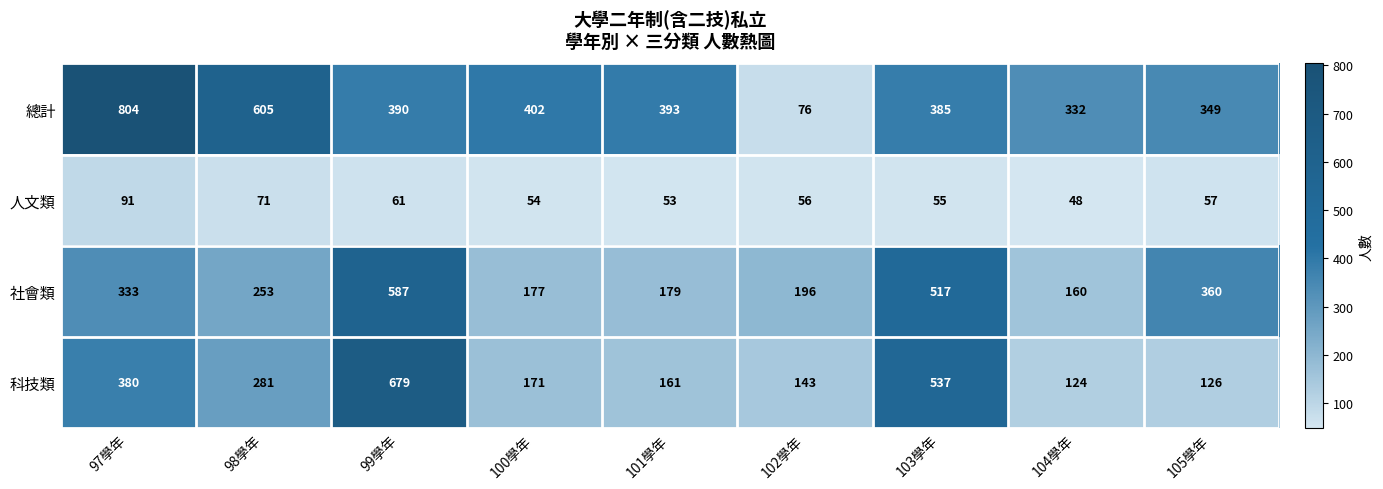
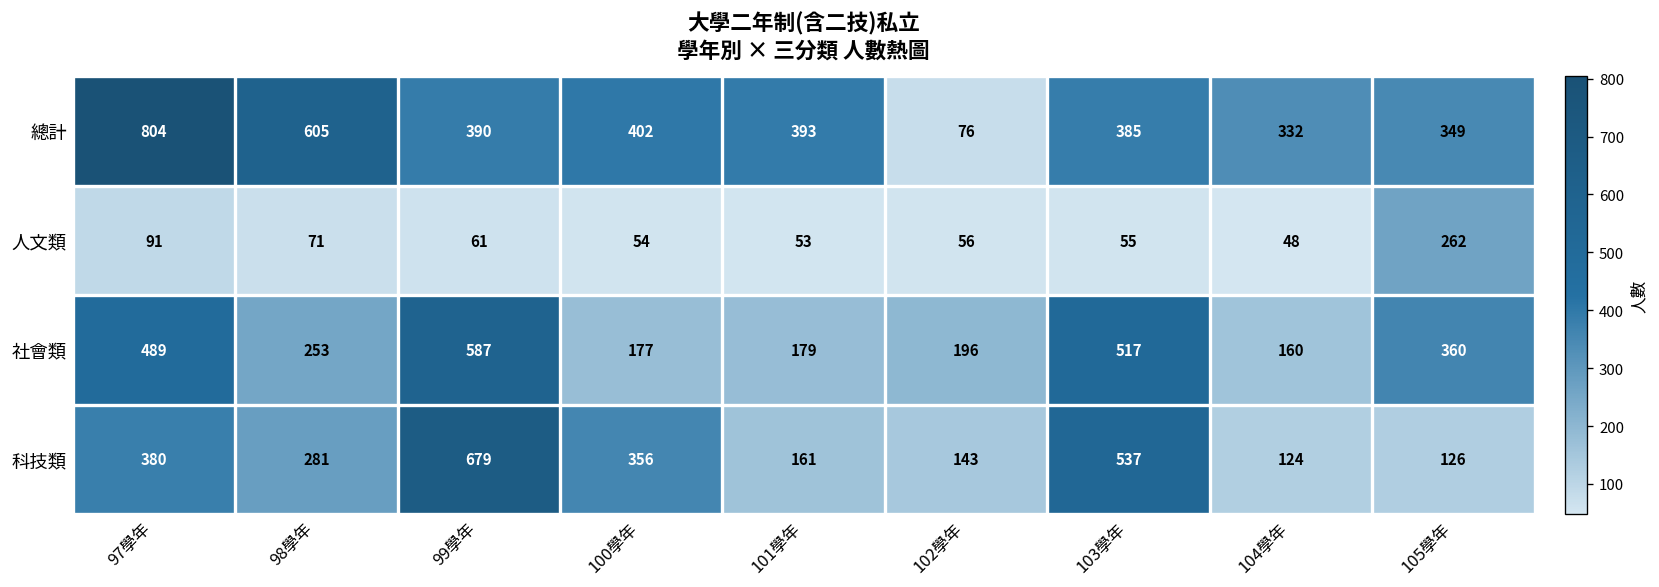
  {
    "總計": {
      "97學年": 804,
      "98學年": 605,
      "99學年": 390,
      "100學年": 402,
      "101學年": 393,
      "102學年": 76,
      "103學年": 385,
      "104學年": 332,
      "105學年": 349
    },
    "人文類": {
      "97學年": 91,
      "98學年": 71,
      "99學年": 61,
      "100學年": 54,
      "101學年": 53,
      "102學年": 56,
      "103學年": 55,
      "104學年": 48,
-     "105學年": 57
+     "105學年": 262
    },
    "社會類": {
-     "97學年": 333,
+     "97學年": 489,
      "98學年": 253,
      "99學年": 587,
      "100學年": 177,
      "101學年": 179,
      "102學年": 196,
      "103學年": 517,
      "104學年": 160,
      "105學年": 360
    },
    "科技類": {
      "97學年": 380,
      "98學年": 281,
      "99學年": 679,
-     "100學年": 171,
+     "100學年": 356,
      "101學年": 161,
      "102學年": 143,
      "103學年": 537,
      "104學年": 124,
      "105學年": 126
    }
  }
